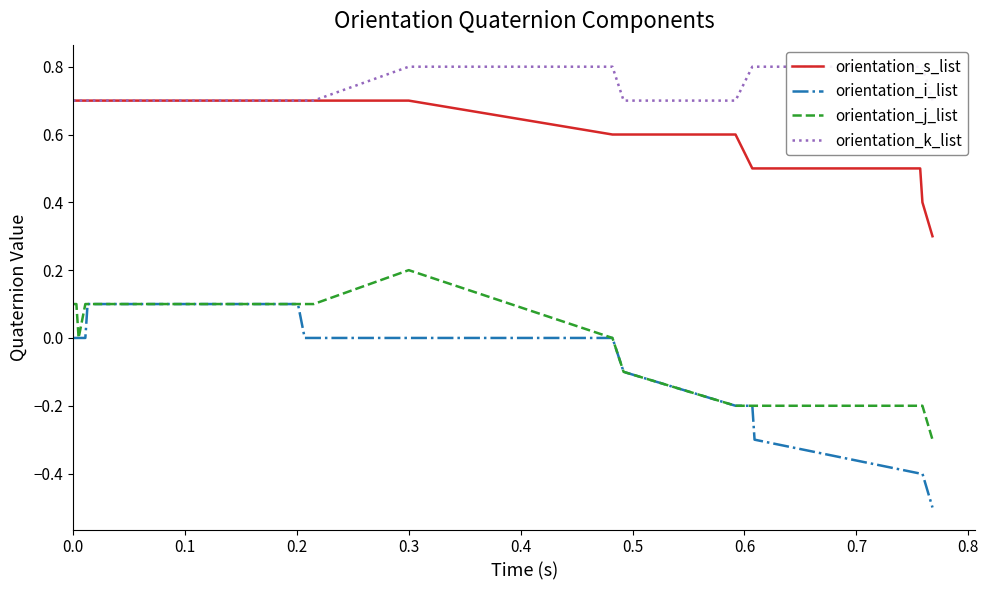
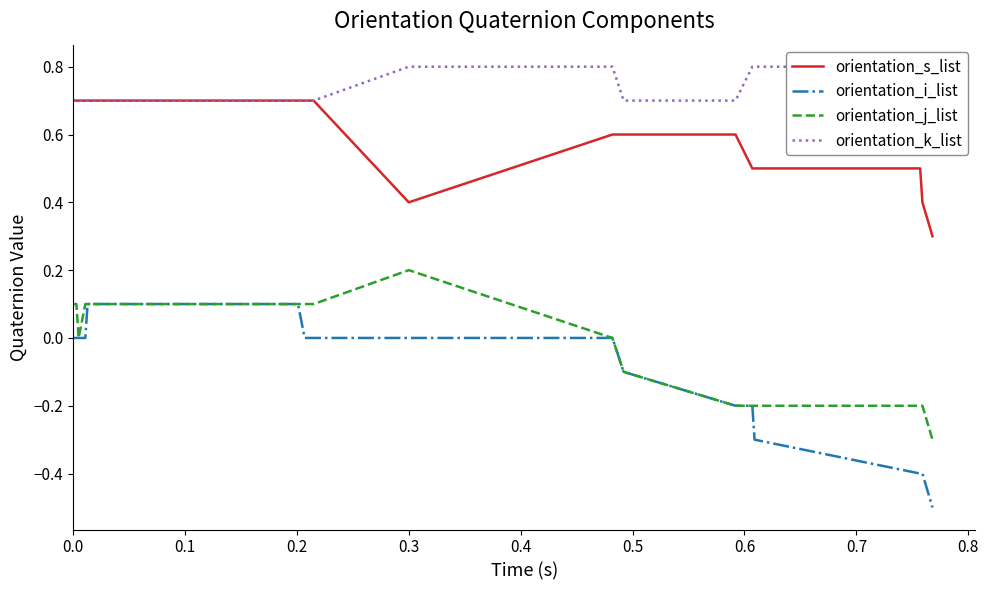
  {
    "orientation_s_list": {
-     "0.3": 0.7
+     "0.3": 0.4
    },
    "orientation_i_list": {
      "0.0": 0.0,
      "0.3": 0.0
    },
    "orientation_j_list": {
      "0.0": 0.1,
      "0.3": 0.2
    },
    "orientation_k_list": {
      "0.3": 0.8
    }
  }
